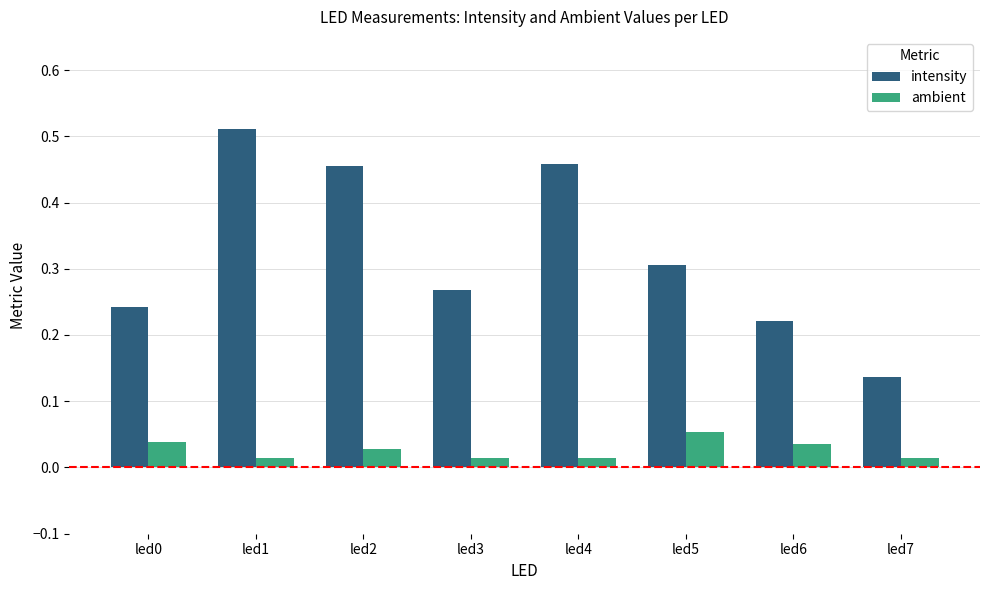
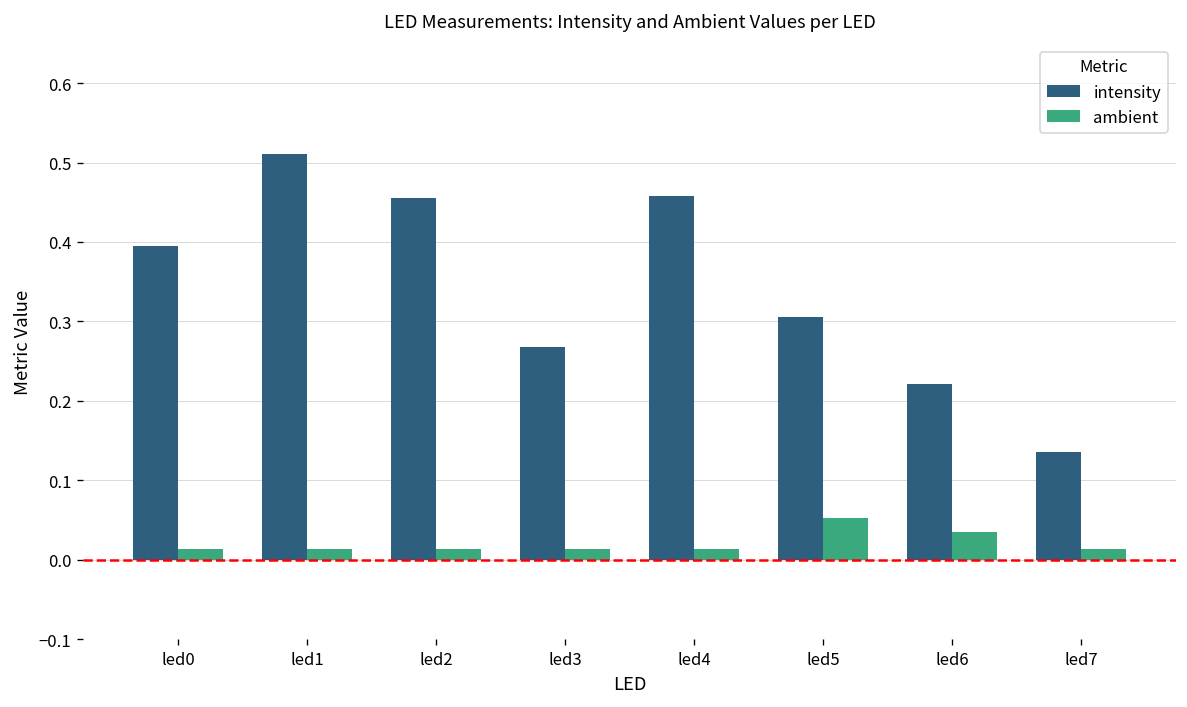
  {
    "intensity": {
-     "led0": 0.24,
+     "led0": 0.40,
      "led1": 0.51,
      "led2": 0.45,
      "led3": 0.27,
      "led4": 0.46,
      "led5": 0.31,
      "led6": 0.22,
      "led7": 0.14
    },
    "ambient": {
-     "led0": 0.04,
+     "led0": 0.01,
      "led1": 0.01,
-     "led2": 0.03,
+     "led2": 0.01,
      "led3": 0.01,
      "led4": 0.01,
      "led5": 0.05,
      "led6": 0.03,
      "led7": 0.01
    }
  }
